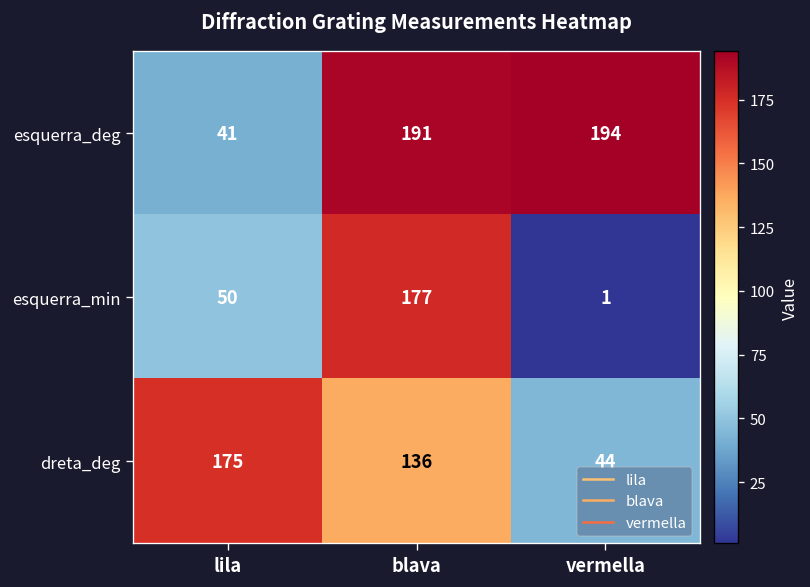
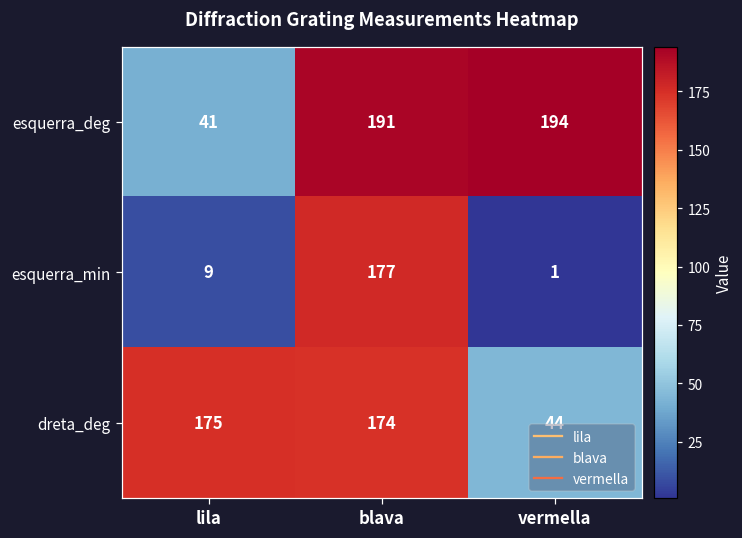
  {
    "esquerra_deg": {
      "lila": 41,
      "blava": 191,
      "vermella": 194
    },
    "esquerra_min": {
-     "lila": 50,
+     "lila": 9,
      "blava": 177,
      "vermella": 1
    },
    "dreta_deg": {
      "lila": 175,
-     "blava": 136
+     "blava": 174
    }
  }
